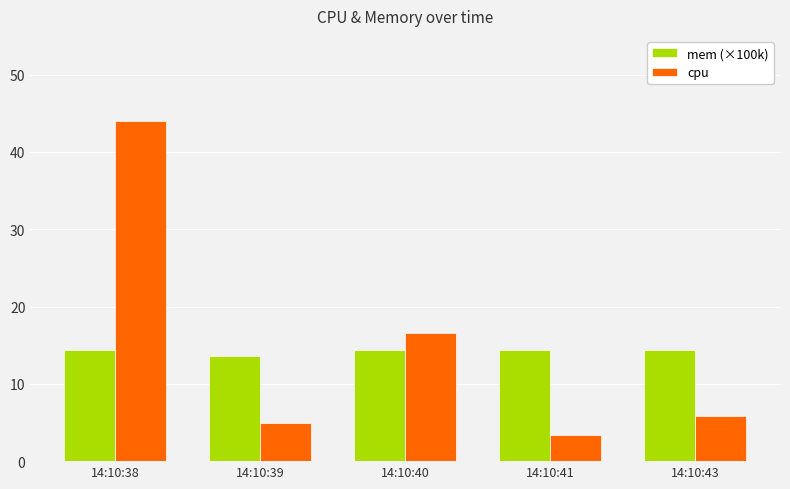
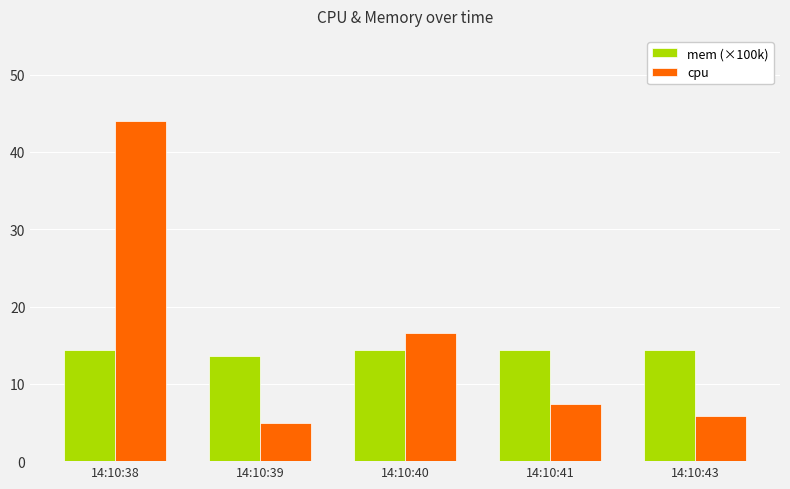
  {
    "mem (×100k)": {
      "14:10:38": 14,
      "14:10:39": 14,
      "14:10:40": 14,
      "14:10:41": 14,
      "14:10:43": 14
    },
    "cpu": {
      "14:10:38": 44,
      "14:10:39": 5,
      "14:10:40": 17,
-     "14:10:41": 3,
+     "14:10:41": 7,
      "14:10:43": 6
    }
  }
